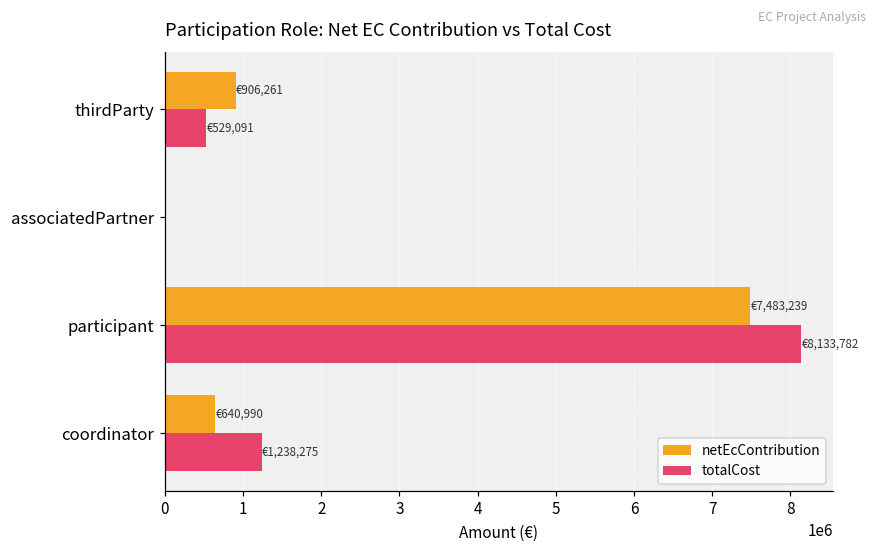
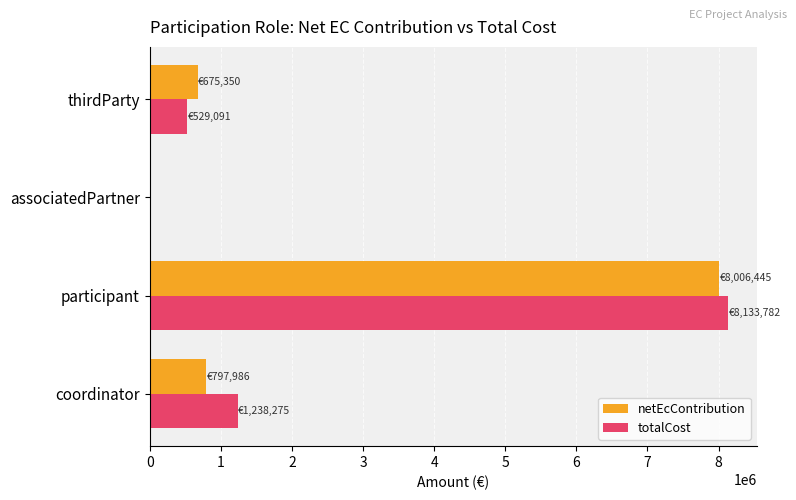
  {
    "netEcContribution": {
-     "thirdParty": "€906,261",
-     "participant": "€7,483,239",
-     "coordinator": "€640,990"
+     "thirdParty": "€675,350",
+     "participant": "€8,006,445",
+     "coordinator": "€797,986"
    },
    "totalCost": {
      "thirdParty": "€529,091",
      "participant": "€8,133,782",
      "coordinator": "€1,238,275"
    }
  }
